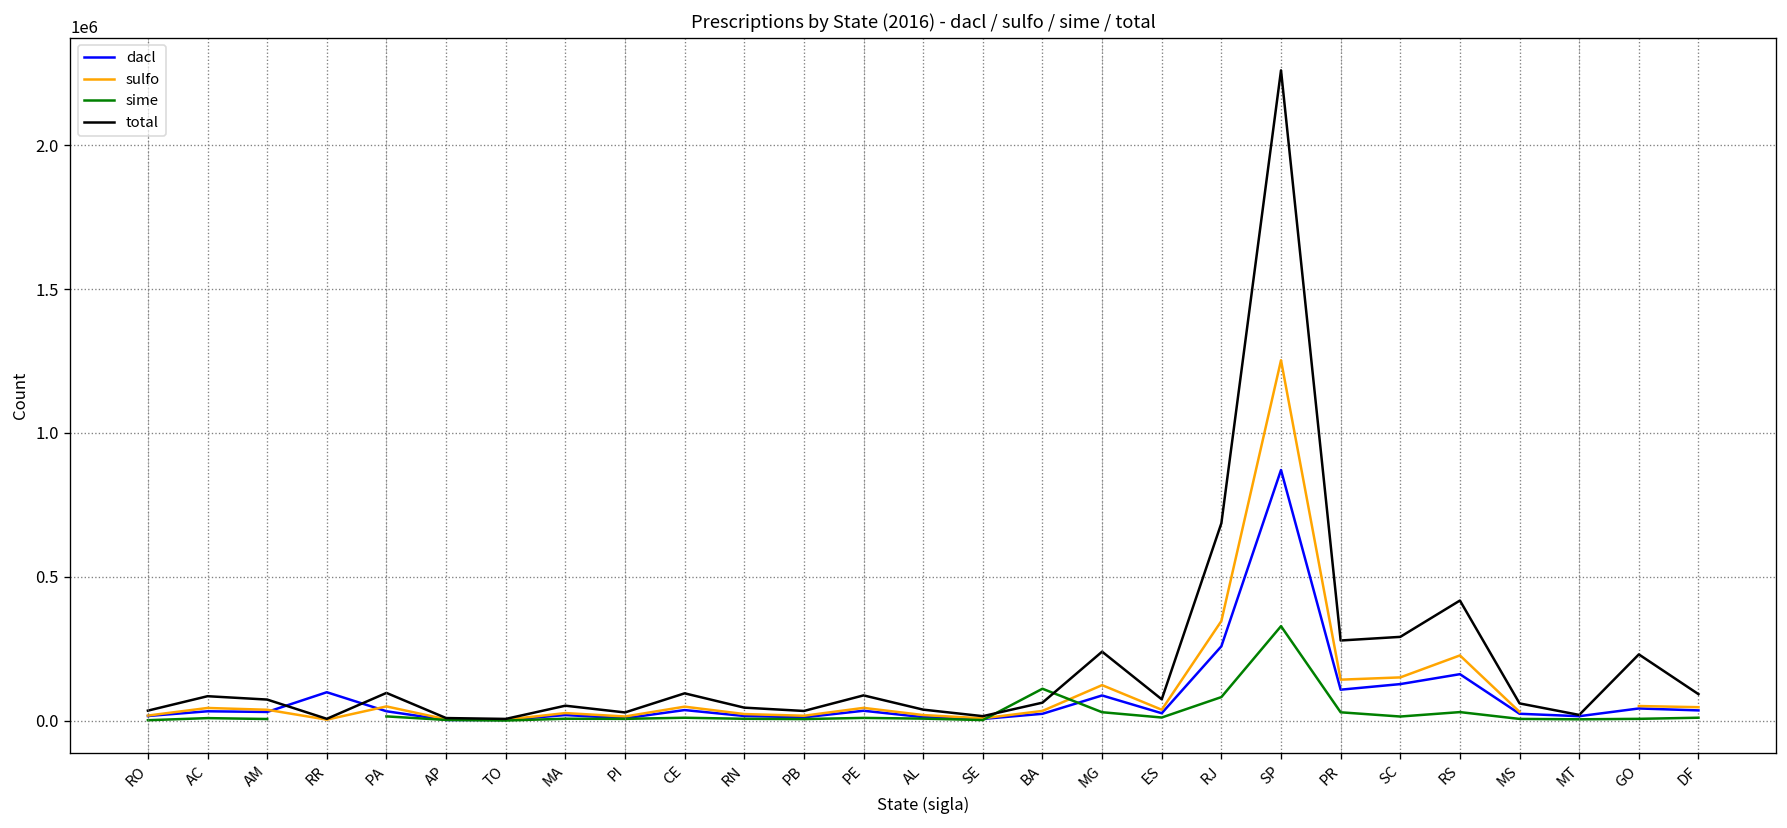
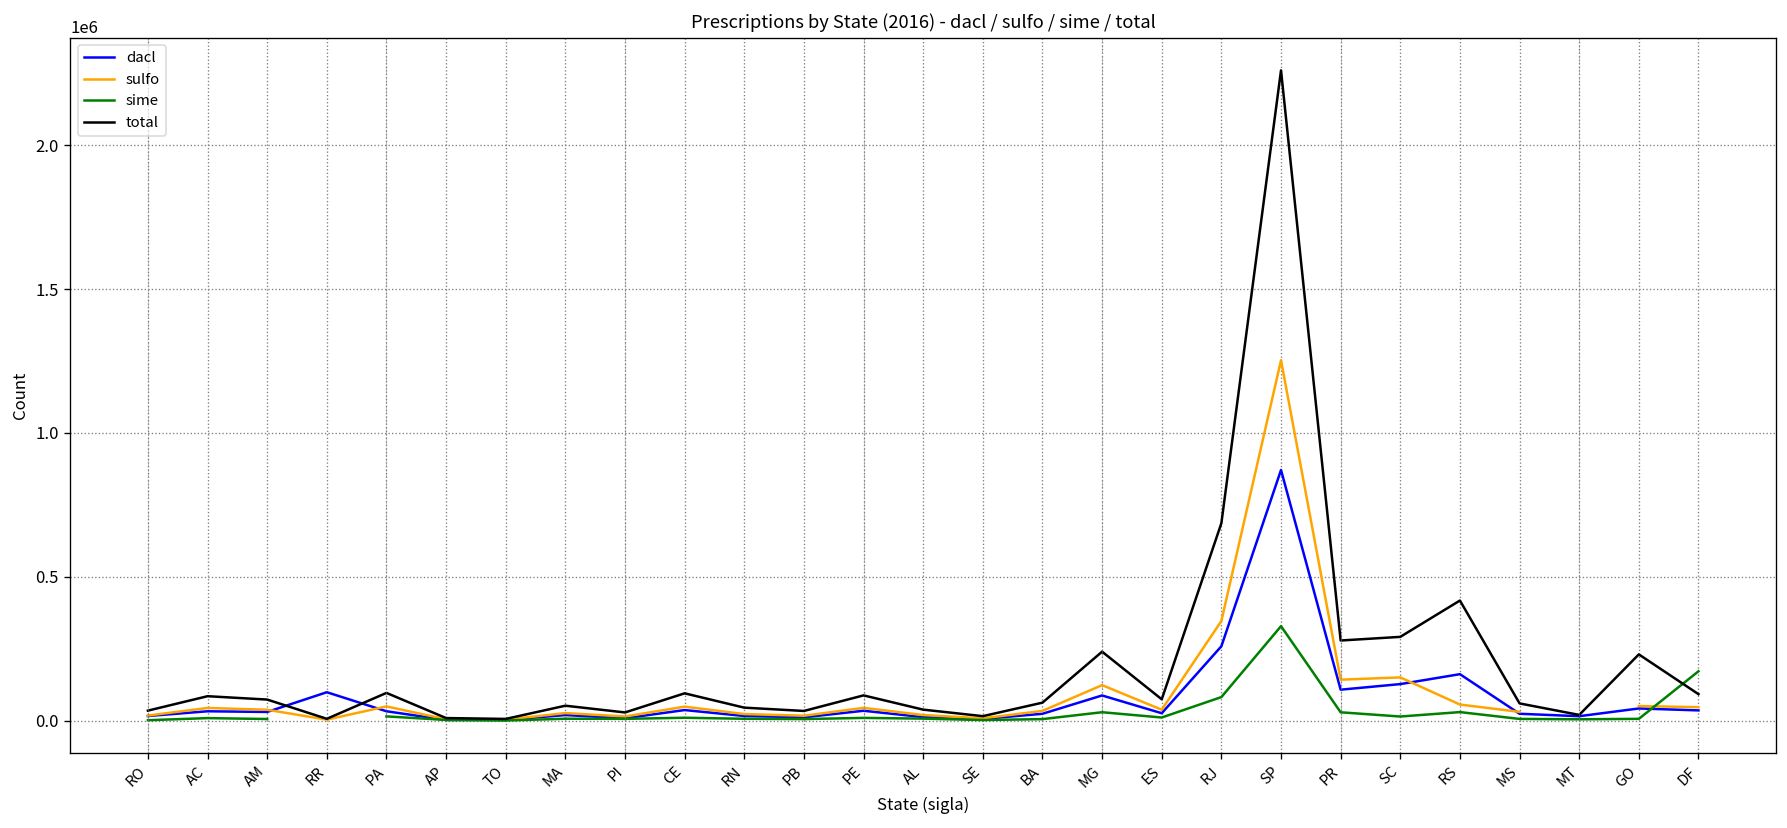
  {
    "dacl": {
      "AC": 30000,
      "RR": 100000,
      "PA": 30000,
      "CE": 40000,
      "MG": 90000,
      "ES": 30000,
      "RJ": 260000,
      "SP": 870000,
      "PR": 110000,
      "SC": 130000,
      "RS": 160000,
      "DF": 40000
    },
    "sulfo": {
      "AC": 40000,
      "PA": 50000,
      "CE": 50000,
      "MG": 120000,
      "ES": 40000,
      "RJ": 350000,
      "SP": 1250000,
      "PR": 140000,
      "SC": 150000,
-     "RS": 230000,
+     "RS": 60000,
      "DF": 50000
    },
    "sime": {
      "RO": 0,
      "AC": 10000,
      "AM": 10000,
      "PA": 10000,
      "MA": 10000,
      "CE": 10000,
      "PE": 10000,
-     "BA": 110000,
+     "BA": 10000,
      "MG": 30000,
      "ES": 10000,
      "RJ": 80000,
      "SP": 330000,
      "PR": 30000,
      "SC": 10000,
      "RS": 30000,
      "MS": 10000,
      "MT": 0,
      "GO": 10000,
-     "DF": 10000
+     "DF": 170000
    },
    "total": {
      "RO": 30000,
      "AC": 80000,
      "AM": 70000,
      "PA": 100000,
      "MA": 50000,
      "PI": 30000,
      "CE": 90000,
      "RN": 40000,
      "PB": 30000,
      "PE": 90000,
      "AL": 40000,
      "BA": 60000,
      "MG": 240000,
      "ES": 70000,
      "RJ": 690000,
      "SP": 2260000,
      "PR": 280000,
      "SC": 290000,
      "RS": 420000,
      "MS": 60000,
      "GO": 230000,
      "DF": 90000
    }
  }
